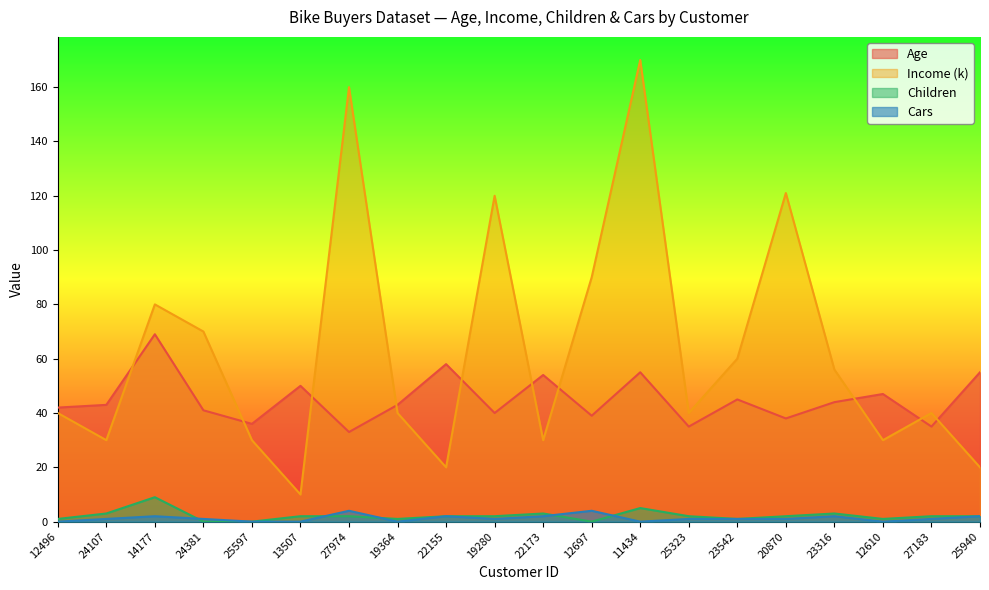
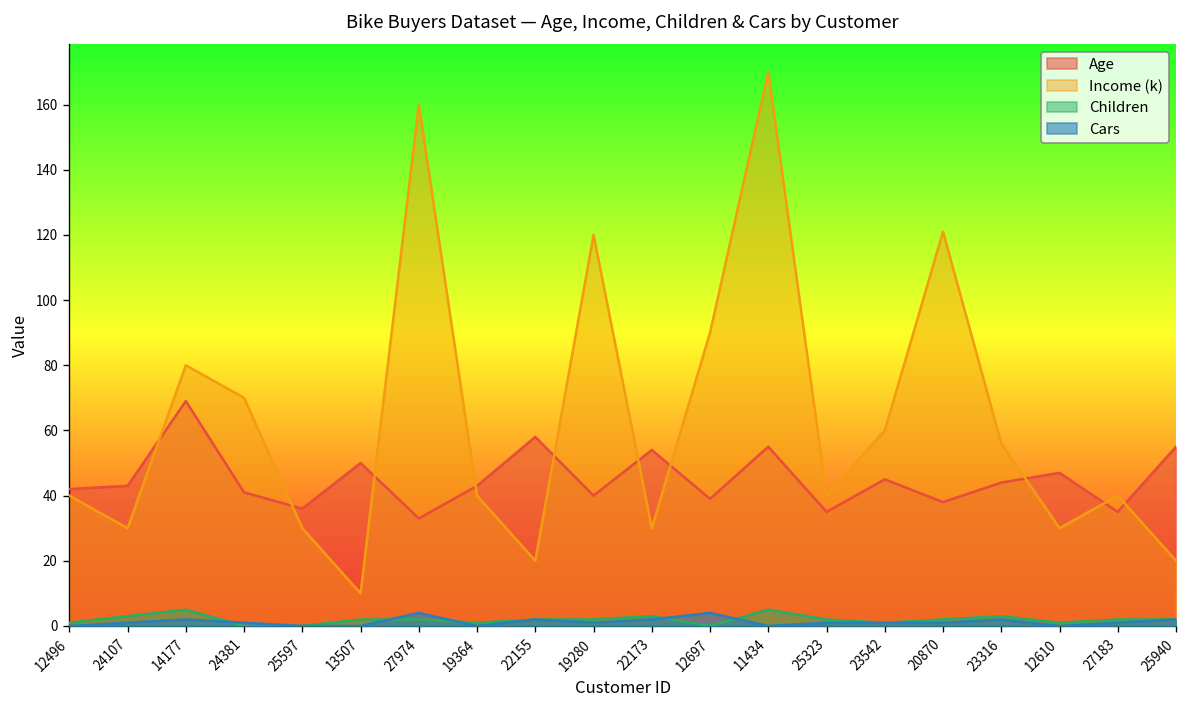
  {
    "Age": {
      "12496": 42,
      "24107": 43,
      "14177": 69,
      "24381": 41,
      "25597": 36,
      "13507": 50,
      "27974": 33,
      "19364": 43,
      "22155": 58,
      "19280": 40,
      "22173": 54,
      "12697": 39,
      "11434": 55,
      "25323": 35,
      "23542": 45,
      "20870": 38,
      "23316": 44,
      "12610": 47,
      "27183": 35,
      "25940": 55
    },
    "Income (k)": {
      "12496": 40,
      "24107": 30,
      "14177": 80,
      "24381": 70,
      "25597": 30,
      "13507": 10,
      "27974": 160,
      "19364": 40,
      "22155": 20,
      "19280": 120,
      "22173": 30,
      "12697": 90,
      "11434": 170,
      "25323": 40,
      "23542": 60,
      "20870": 121,
      "23316": 56,
      "12610": 30,
      "27183": 40,
      "25940": 20
    },
    "Children": {
      "12496": 1,
      "24107": 3,
-     "14177": 9,
+     "14177": 5,
      "24381": 0,
      "13507": 2,
      "27974": 2,
      "19364": 1,
      "19280": 2,
      "22173": 3,
      "12697": 0,
      "11434": 5,
      "25323": 2,
      "20870": 2,
      "23316": 3,
      "12610": 1,
      "27183": 2
    },
    "Cars": {
      "12496": 0,
      "24107": 1,
      "14177": 2,
      "24381": 1,
      "13507": 0,
      "27974": 4,
      "19364": 0,
      "19280": 1,
      "22173": 2,
      "12697": 4,
      "11434": 0,
      "25323": 1,
      "20870": 1,
      "23316": 2,
      "12610": 0,
      "27183": 1
    }
  }
